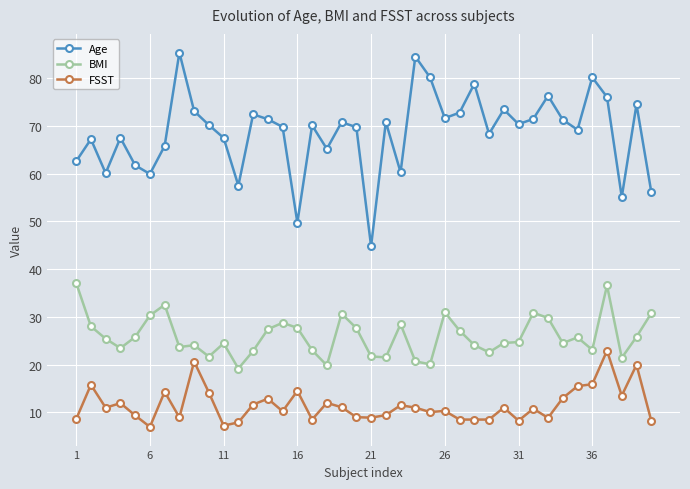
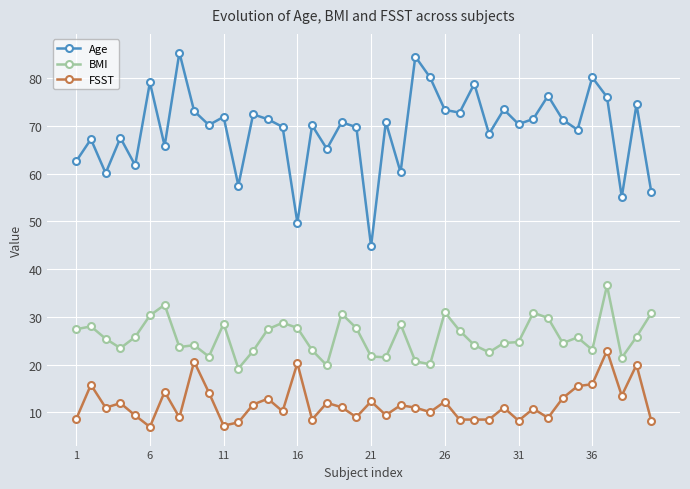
  {
    "Age": {
      "1": 63,
-     "6": 60,
-     "11": 67,
+     "6": 79,
+     "11": 72,
      "16": 50,
      "21": 45,
-     "26": 72,
+     "26": 73,
      "31": 70,
      "36": 80
    },
    "BMI": {
-     "1": 37,
+     "1": 27,
      "6": 30,
-     "11": 24,
+     "11": 29,
      "16": 28,
      "21": 22,
      "26": 31,
      "31": 25,
      "36": 23
    },
    "FSST": {
      "1": 9,
      "6": 7,
      "11": 7,
-     "16": 15,
-     "21": 9,
-     "26": 10,
+     "16": 20,
+     "21": 12,
+     "26": 12,
      "31": 8,
      "36": 16
    }
  }
